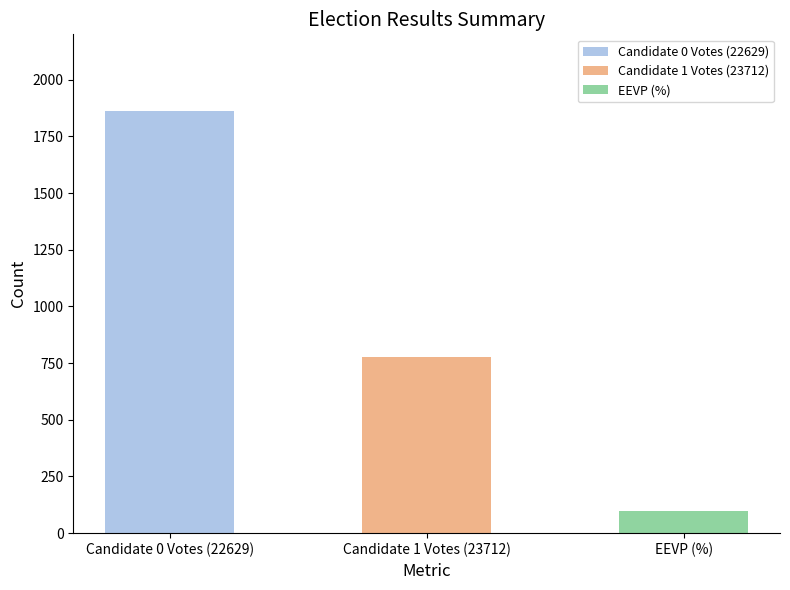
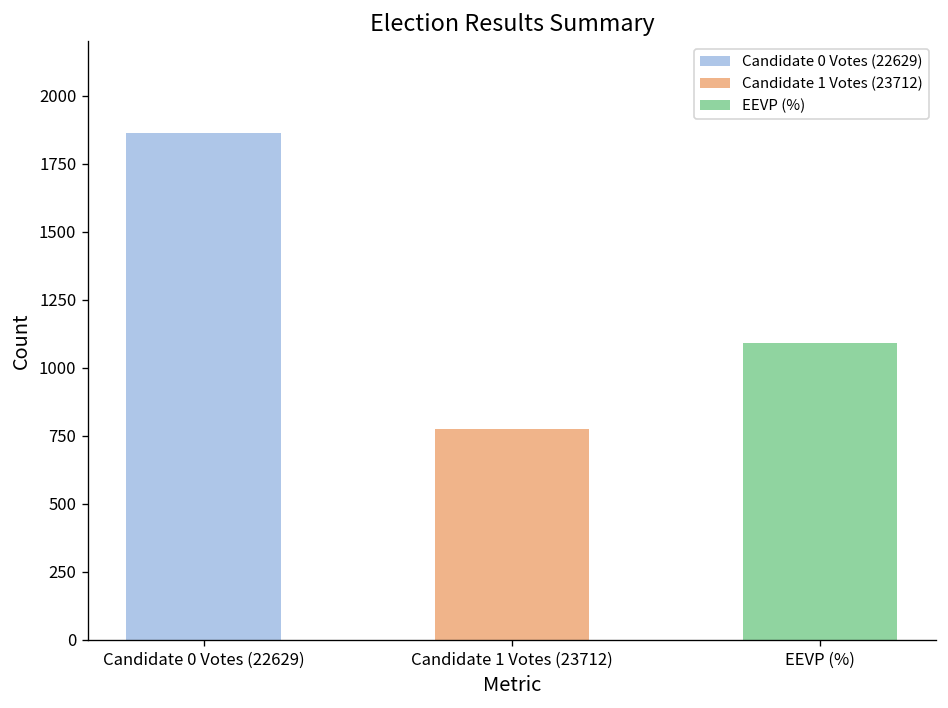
  {
    "Candidate 0 Votes (22629)": 1860,
    "Candidate 1 Votes (23712)": 780,
-   "EEVP (%)": 100
+   "EEVP (%)": 1090
  }
